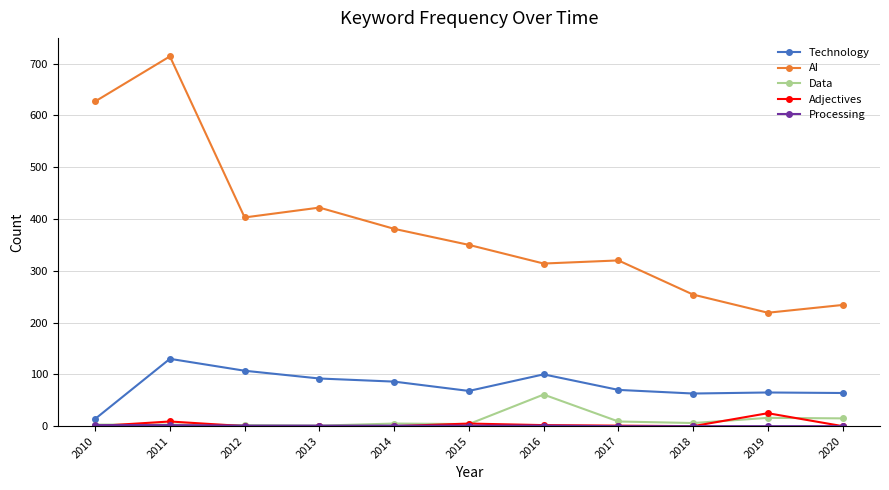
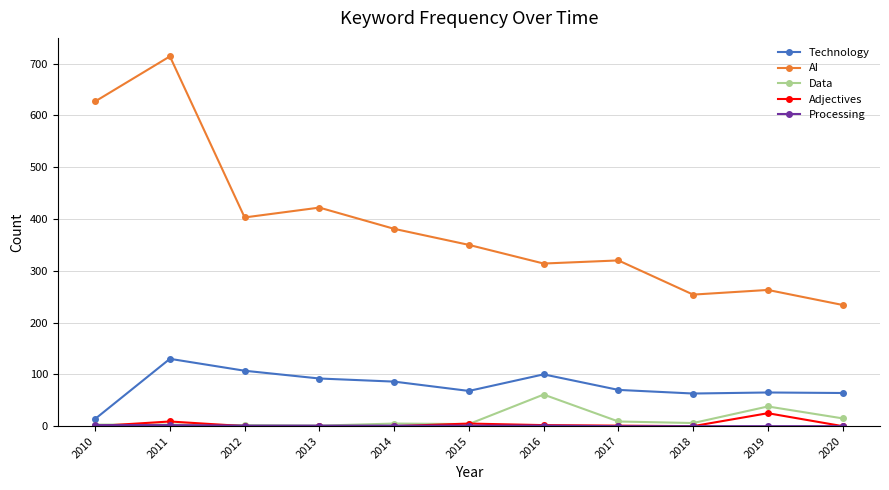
  {
    "Technology": {
      "2010": 10,
      "2011": 130,
      "2012": 110,
      "2013": 90,
      "2014": 90,
      "2015": 70,
      "2016": 100,
      "2017": 70,
      "2018": 60,
      "2019": 70,
      "2020": 60
    },
    "AI": {
      "2010": 630,
      "2011": 710,
      "2012": 400,
      "2013": 420,
      "2014": 380,
      "2015": 350,
      "2016": 310,
      "2017": 320,
      "2018": 250,
-     "2019": 220,
+     "2019": 260,
      "2020": 230
    },
    "Data": {
      "2016": 60,
      "2017": 10,
      "2018": 10,
-     "2019": 20,
+     "2019": 40,
      "2020": 20
    },
    "Adjectives": {
      "2011": 10,
      "2019": 30
    },
    "Processing": {
      "2019": 0
    }
  }
